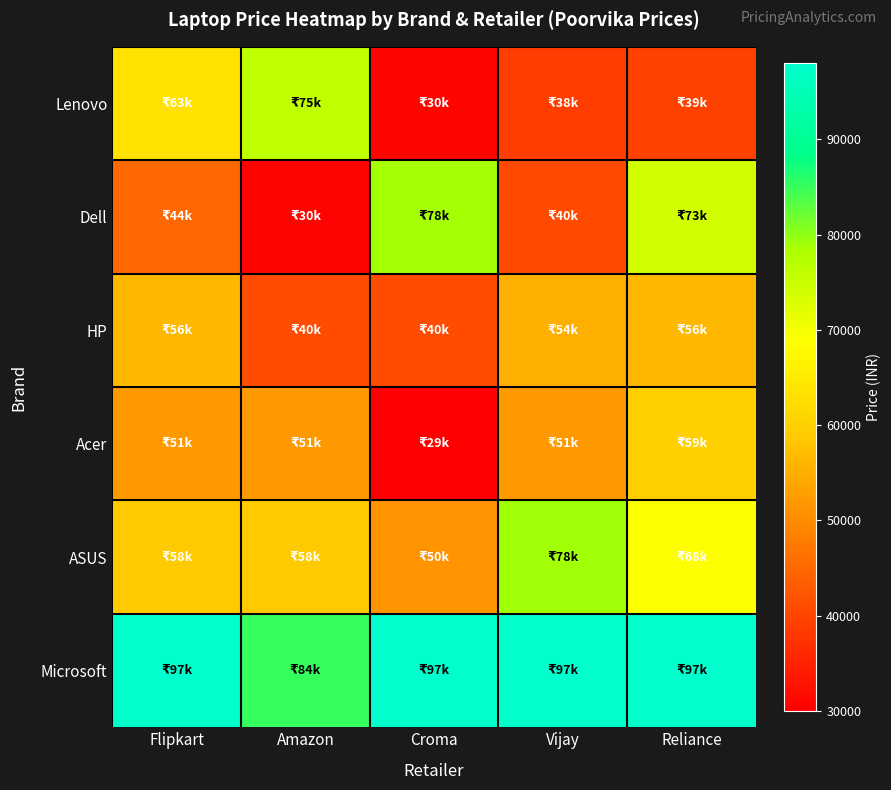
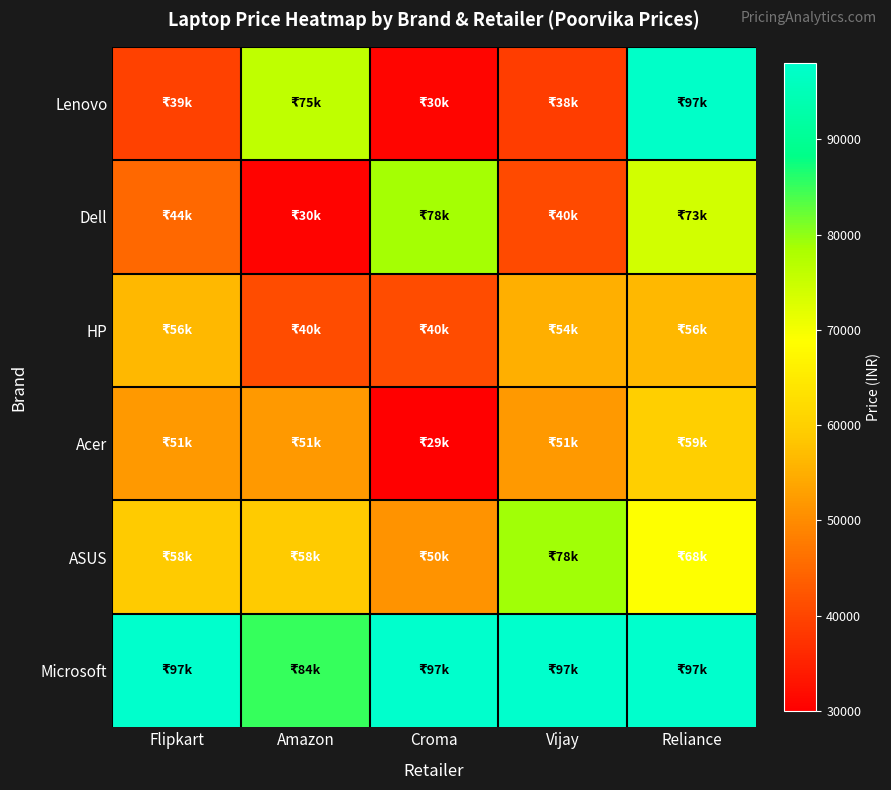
  {
    "Lenovo": {
-     "Flipkart": "63k",
+     "Flipkart": "39k",
      "Amazon": "75k",
      "Croma": "30k",
      "Vijay": "38k",
-     "Reliance": "39k"
+     "Reliance": "97k"
    },
    "Dell": {
      "Flipkart": "44k",
      "Amazon": "30k",
      "Croma": "78k",
      "Vijay": "40k",
      "Reliance": "73k"
    },
    "HP": {
      "Flipkart": "56k",
      "Amazon": "40k",
      "Croma": "40k",
      "Vijay": "54k",
      "Reliance": "56k"
    },
    "Acer": {
      "Flipkart": "51k",
      "Amazon": "51k",
      "Croma": "29k",
      "Vijay": "51k",
      "Reliance": "59k"
    },
    "ASUS": {
      "Flipkart": "58k",
      "Amazon": "58k",
      "Croma": "50k",
      "Vijay": "78k",
      "Reliance": "68k"
    },
    "Microsoft": {
      "Flipkart": "97k",
      "Amazon": "84k",
      "Croma": "97k",
      "Vijay": "97k",
      "Reliance": "97k"
    }
  }
